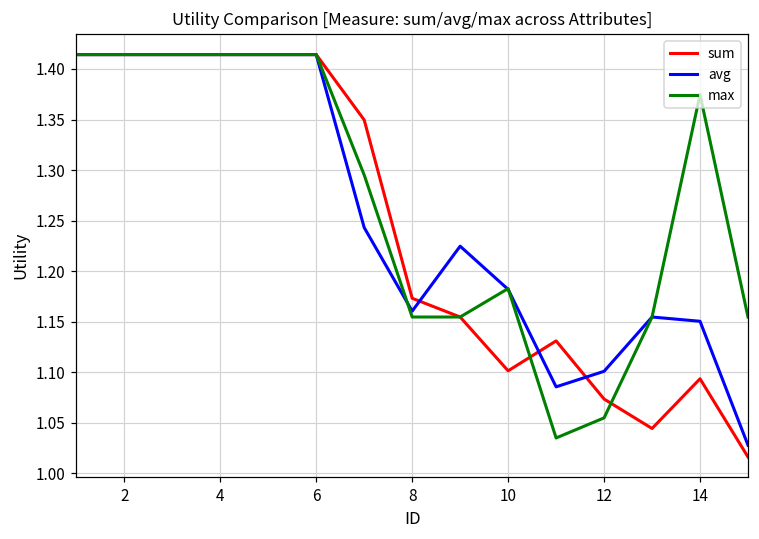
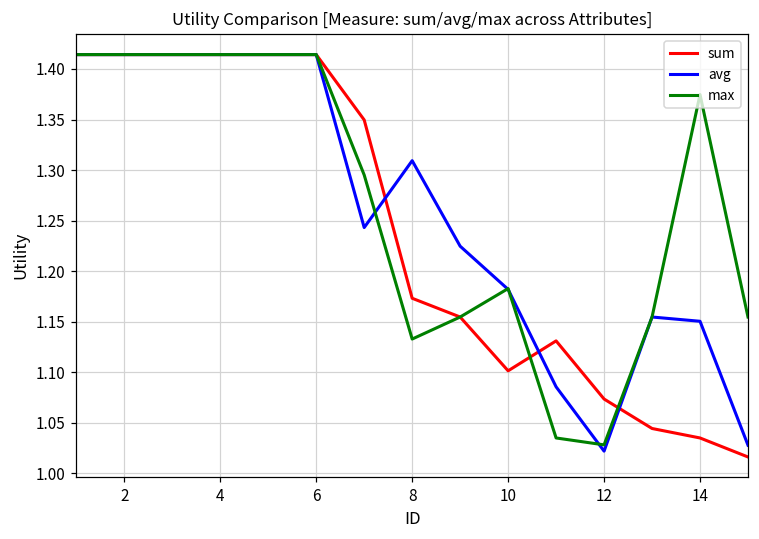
  {
    "sum": {
      "8": 1.17,
      "10": 1.10,
      "12": 1.07,
-     "14": 1.09
+     "14": 1.04
    },
    "avg": {
-     "8": 1.16,
-     "12": 1.10,
+     "8": 1.31,
+     "12": 1.02,
      "14": 1.15
    },
    "max": {
-     "8": 1.15,
-     "12": 1.05
+     "8": 1.13,
+     "12": 1.03
    }
  }
